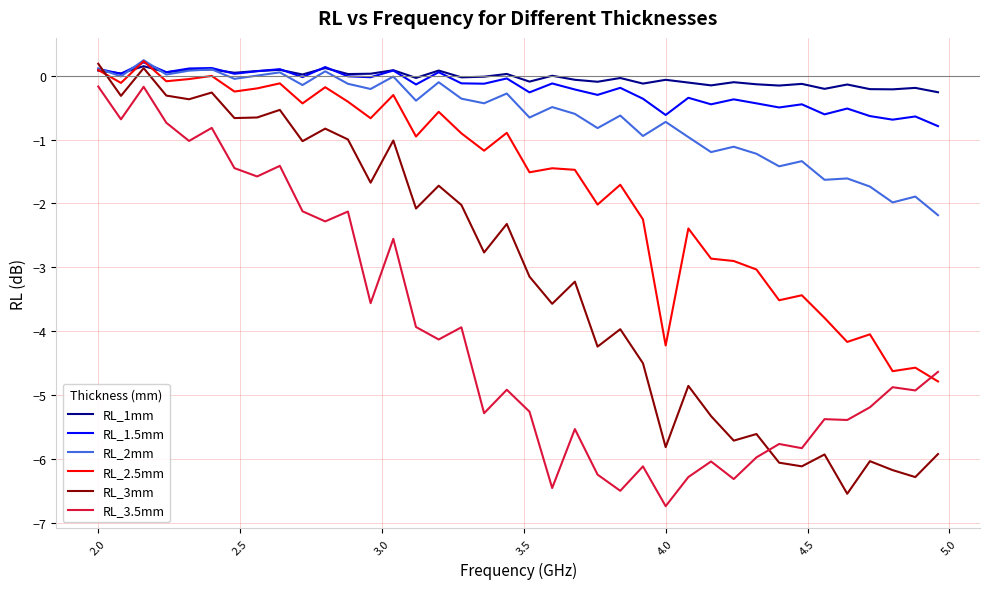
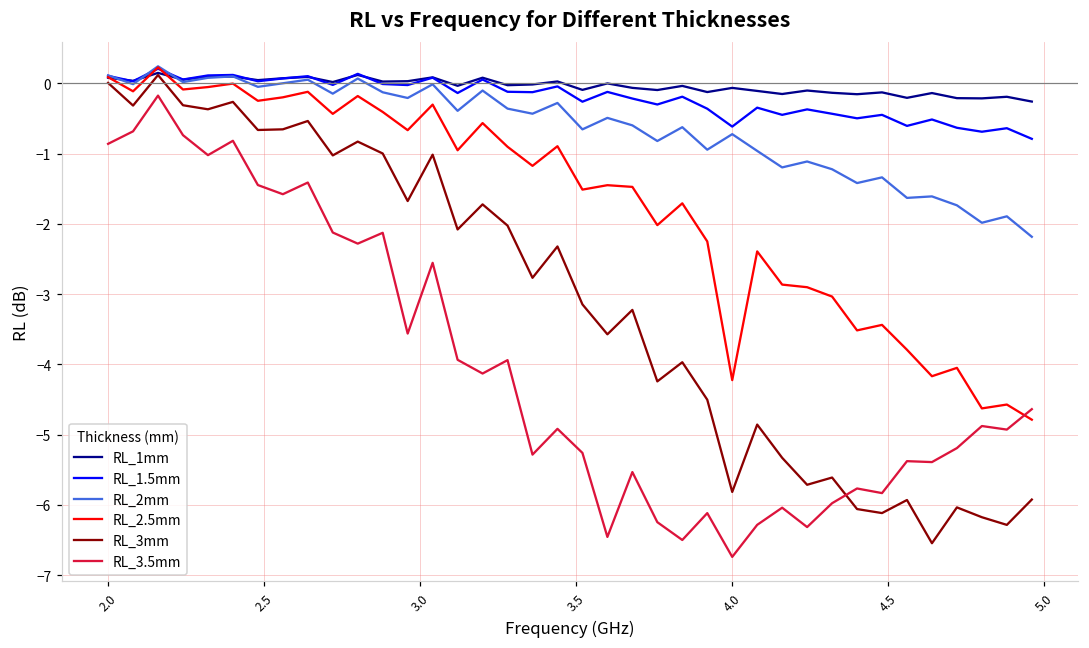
  {
    "RL_1mm": {
      "4.0": -0.1
    },
    "RL_1.5mm": {
      "4.0": -0.6
    },
    "RL_2mm": {
      "4.0": -0.7
    },
    "RL_2.5mm": {
      "4.0": -4.2
    },
    "RL_3mm": {
-     "2.0": 0.2,
+     "2.0": 0.0,
      "4.0": -5.8
    },
    "RL_3.5mm": {
-     "2.0": -0.2,
+     "2.0": -0.9,
      "4.0": -6.7
    }
  }
